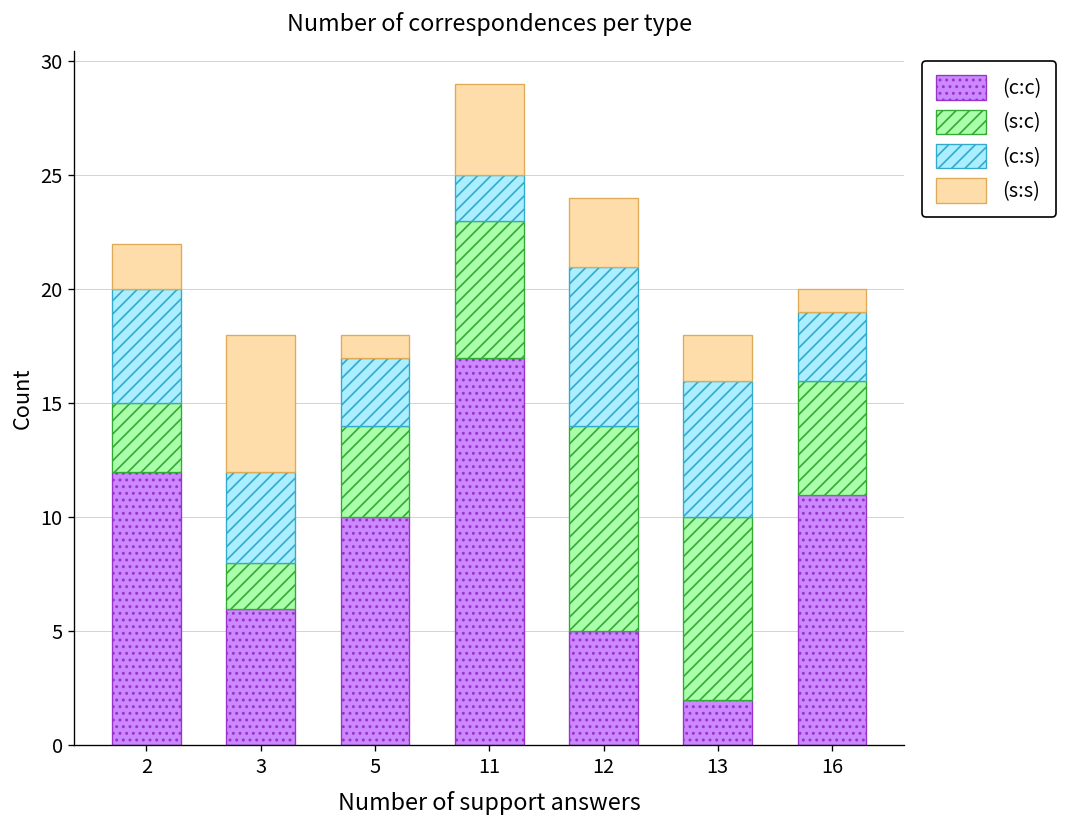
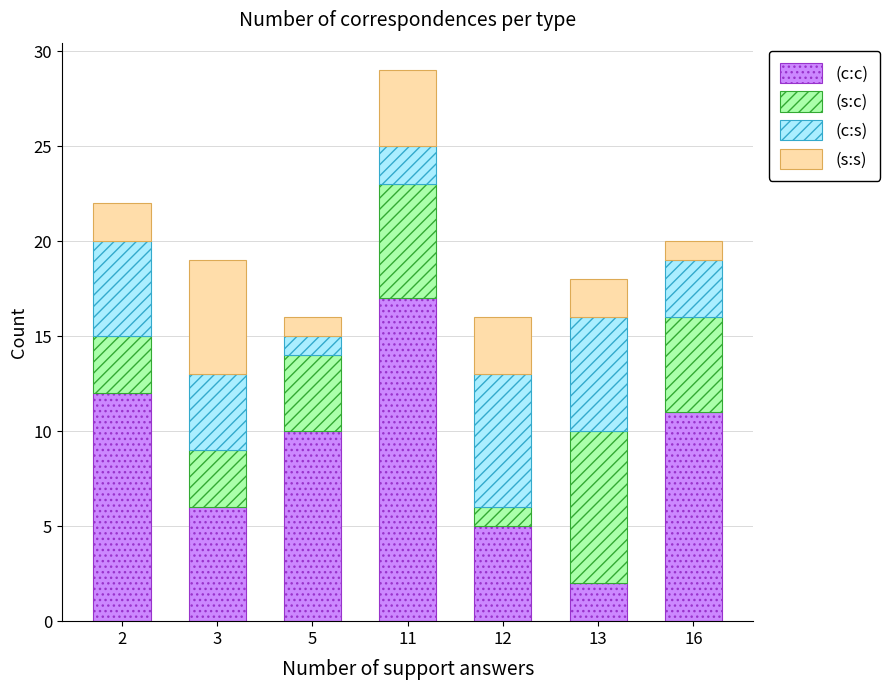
  {
    "(c:c)": {
      "2": 12,
      "3": 6,
      "5": 10,
      "11": 17,
      "12": 5,
      "13": 2,
      "16": 11
    },
    "(s:c)": {
      "2": 3,
-     "3": 2,
+     "3": 3,
      "5": 4,
      "11": 6,
-     "12": 9,
+     "12": 1,
      "13": 8,
      "16": 5
    },
    "(c:s)": {
      "2": 5,
      "3": 4,
-     "5": 3,
+     "5": 1,
      "11": 2,
      "12": 7,
      "13": 6,
      "16": 3
    },
    "(s:s)": {
      "2": 2,
      "3": 6,
      "5": 1,
      "11": 4,
      "12": 3,
      "13": 2,
      "16": 1
    }
  }
